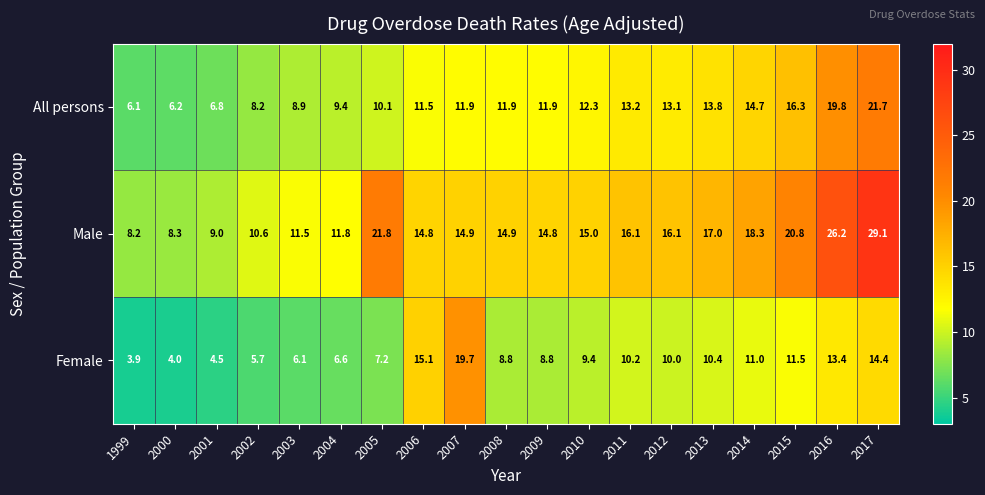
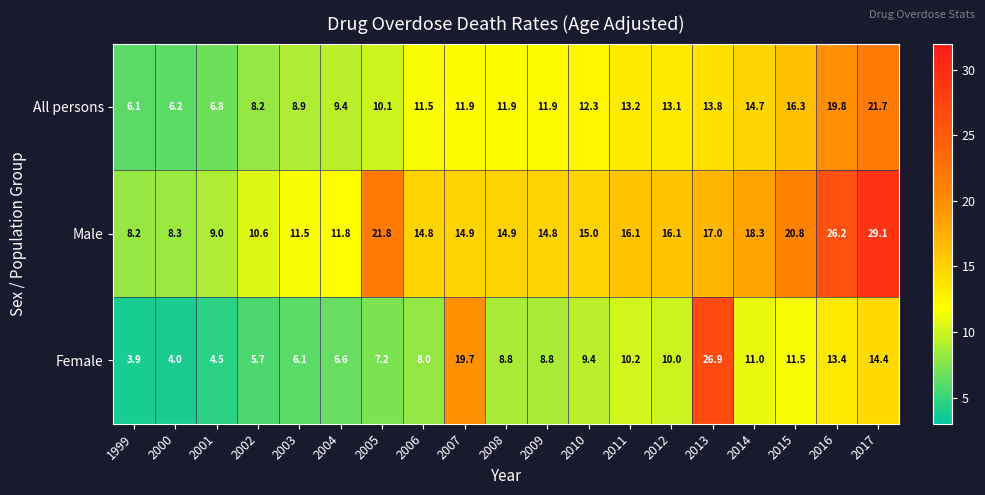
  {
    "All persons": {
      "1999": 6.1,
      "2000": 6.2,
      "2001": 6.8,
      "2002": 8.2,
      "2003": 8.9,
      "2004": 9.4,
      "2005": 10.1,
      "2006": 11.5,
      "2007": 11.9,
      "2008": 11.9,
      "2009": 11.9,
      "2010": 12.3,
      "2011": 13.2,
      "2012": 13.1,
      "2013": 13.8,
      "2014": 14.7,
      "2015": 16.3,
      "2016": 19.8,
      "2017": 21.7
    },
    "Male": {
      "1999": 8.2,
      "2000": 8.3,
      "2001": 9.0,
      "2002": 10.6,
      "2003": 11.5,
      "2004": 11.8,
      "2005": 21.8,
      "2006": 14.8,
      "2007": 14.9,
      "2008": 14.9,
      "2009": 14.8,
      "2010": 15.0,
      "2011": 16.1,
      "2012": 16.1,
      "2013": 17.0,
      "2014": 18.3,
      "2015": 20.8,
      "2016": 26.2,
      "2017": 29.1
    },
    "Female": {
      "1999": 3.9,
      "2000": 4.0,
      "2001": 4.5,
      "2002": 5.7,
      "2003": 6.1,
      "2004": 6.6,
      "2005": 7.2,
-     "2006": 15.1,
+     "2006": 8.0,
      "2007": 19.7,
      "2008": 8.8,
      "2009": 8.8,
      "2010": 9.4,
      "2011": 10.2,
      "2012": 10.0,
-     "2013": 10.4,
+     "2013": 26.9,
      "2014": 11.0,
      "2015": 11.5,
      "2016": 13.4,
      "2017": 14.4
    }
  }
